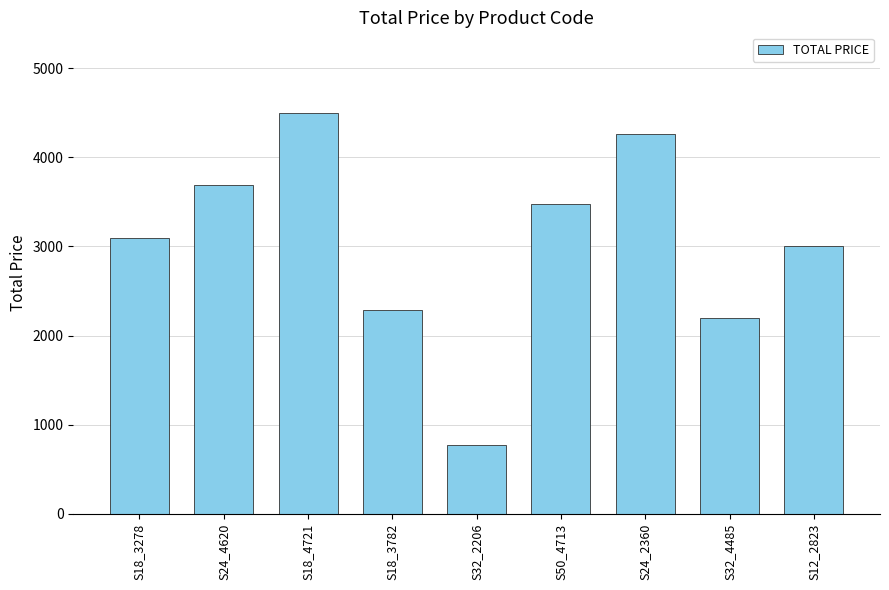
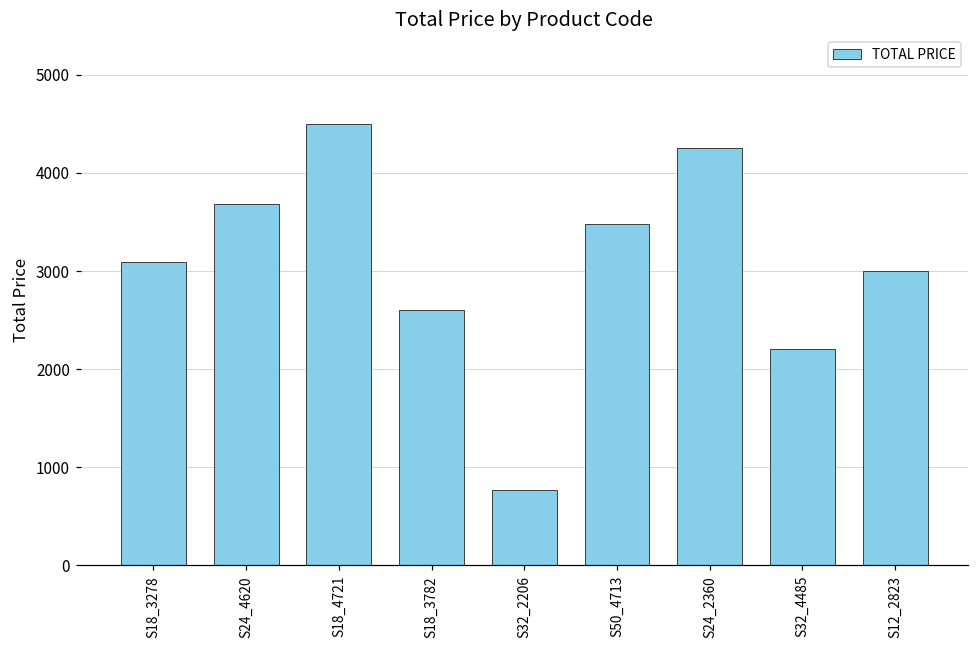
  {
    "S18_3278": 3100,
    "S24_4620": 3700,
    "S18_4721": 4500,
-   "S18_3782": 2300,
+   "S18_3782": 2600,
    "S32_2206": 800,
    "S50_4713": 3500,
    "S24_2360": 4300,
    "S32_4485": 2200,
    "S12_2823": 3000
  }
